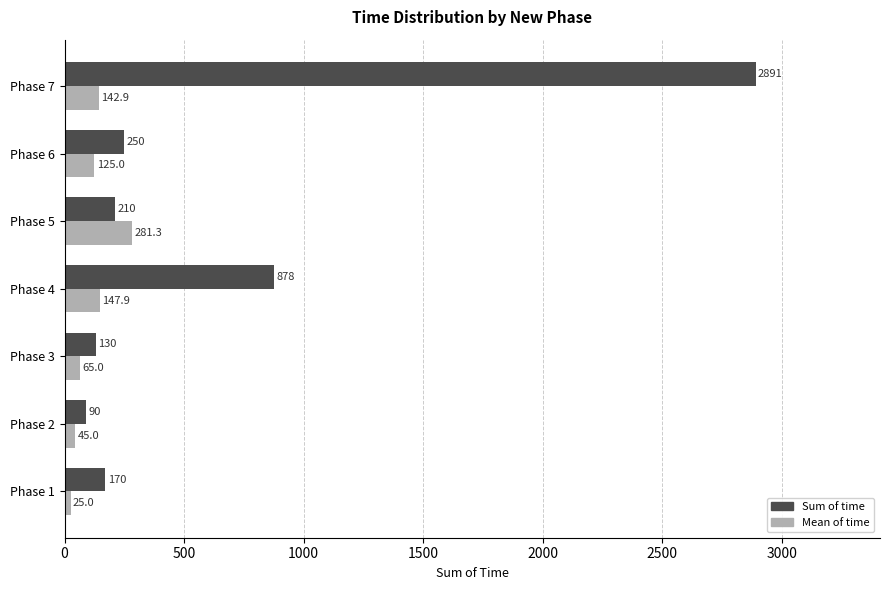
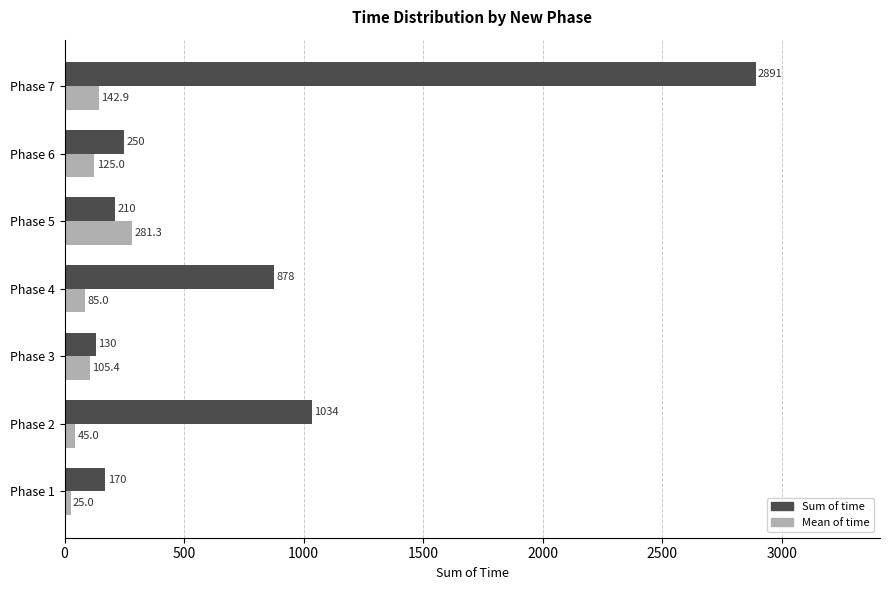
  {
    "Sum of time": {
      "Phase 7": 2891,
      "Phase 6": 250,
      "Phase 5": 210,
      "Phase 4": 878,
      "Phase 3": 130,
-     "Phase 2": 90,
+     "Phase 2": 1034,
      "Phase 1": 170
    },
    "Mean of time": {
      "Phase 7": 142.9,
      "Phase 6": 125.0,
      "Phase 5": 281.3,
-     "Phase 4": 147.9,
-     "Phase 3": 65.0,
+     "Phase 4": 85.0,
+     "Phase 3": 105.4,
      "Phase 2": 45.0,
      "Phase 1": 25.0
    }
  }
